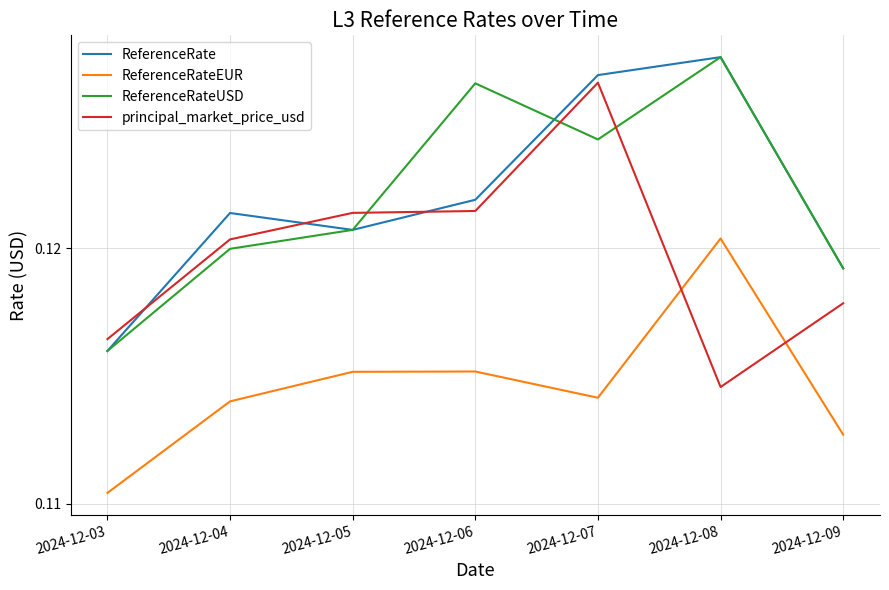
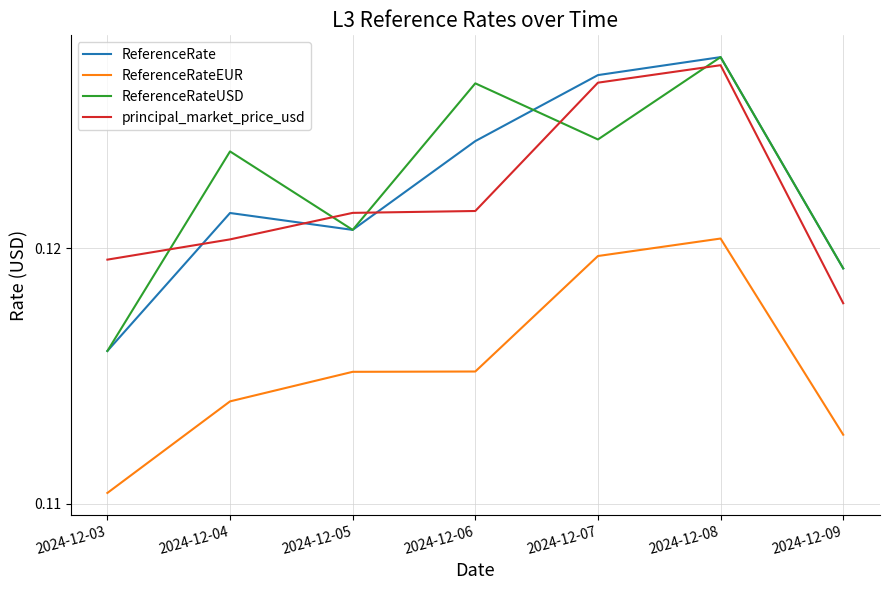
  {
    "ReferenceRate": {
      "2024-12-04": 0.1214,
-     "2024-12-06": 0.1219,
+     "2024-12-06": 0.1242,
      "2024-12-07": 0.1268
    },
    "ReferenceRateEUR": {
      "2024-12-03": 0.1104,
      "2024-12-04": 0.1140,
      "2024-12-05": 0.1152,
      "2024-12-06": 0.1152,
-     "2024-12-07": 0.1141,
+     "2024-12-07": 0.1197,
      "2024-12-08": 0.1204,
      "2024-12-09": 0.1127
    },
    "ReferenceRateUSD": {
-     "2024-12-04": 0.1200,
+     "2024-12-04": 0.1238,
      "2024-12-06": 0.1264,
      "2024-12-07": 0.1243
    },
    "principal_market_price_usd": {
-     "2024-12-03": 0.1164,
+     "2024-12-03": 0.1195,
      "2024-12-04": 0.1203,
      "2024-12-05": 0.1214,
      "2024-12-06": 0.1215,
      "2024-12-07": 0.1265,
-     "2024-12-08": 0.1146,
+     "2024-12-08": 0.1272,
      "2024-12-09": 0.1178
    }
  }
